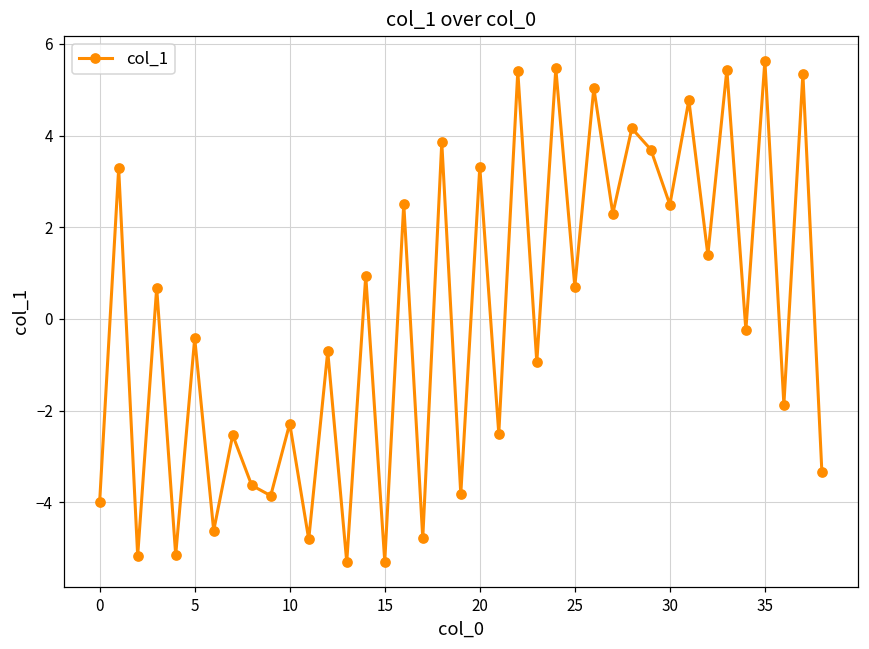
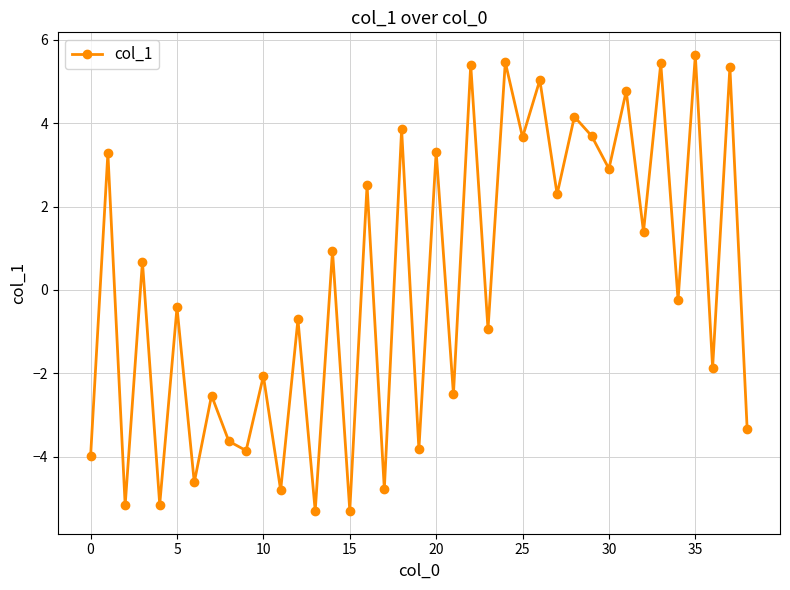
  {
    "0": -4.0,
    "5": -0.4,
-   "10": -2.3,
+   "10": -2.1,
    "15": -5.3,
    "20": 3.3,
-   "25": 0.7,
-   "30": 2.5,
+   "25": 3.7,
+   "30": 2.9,
    "35": 5.6
  }
